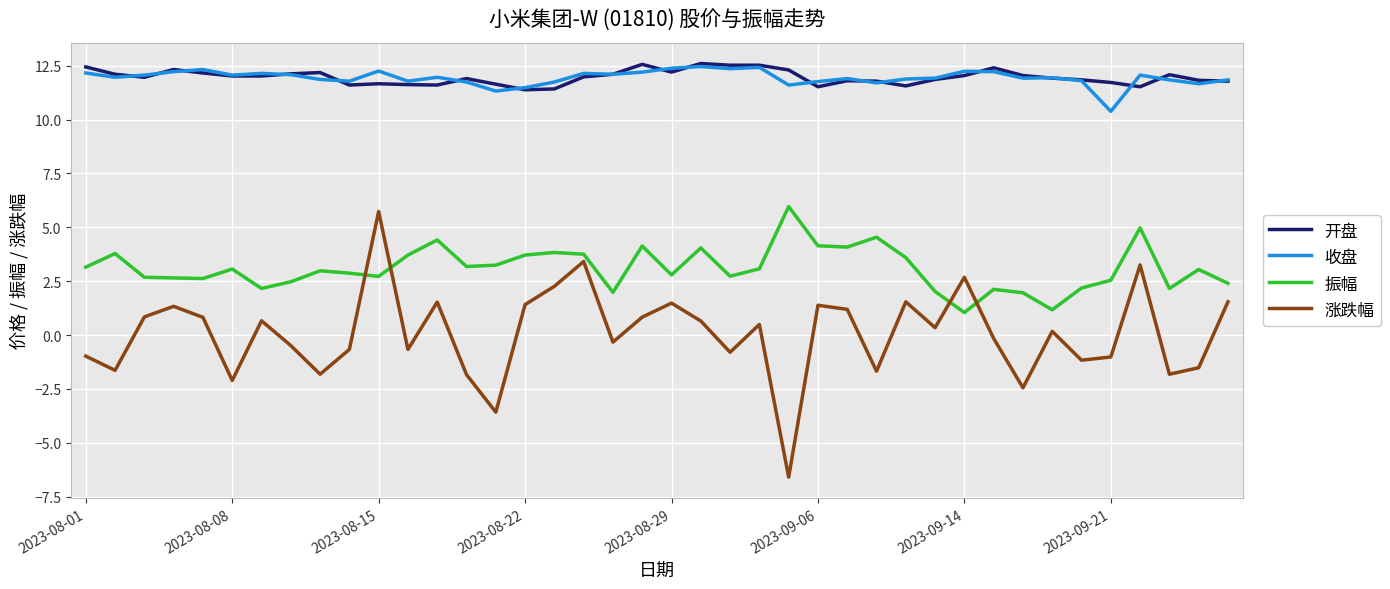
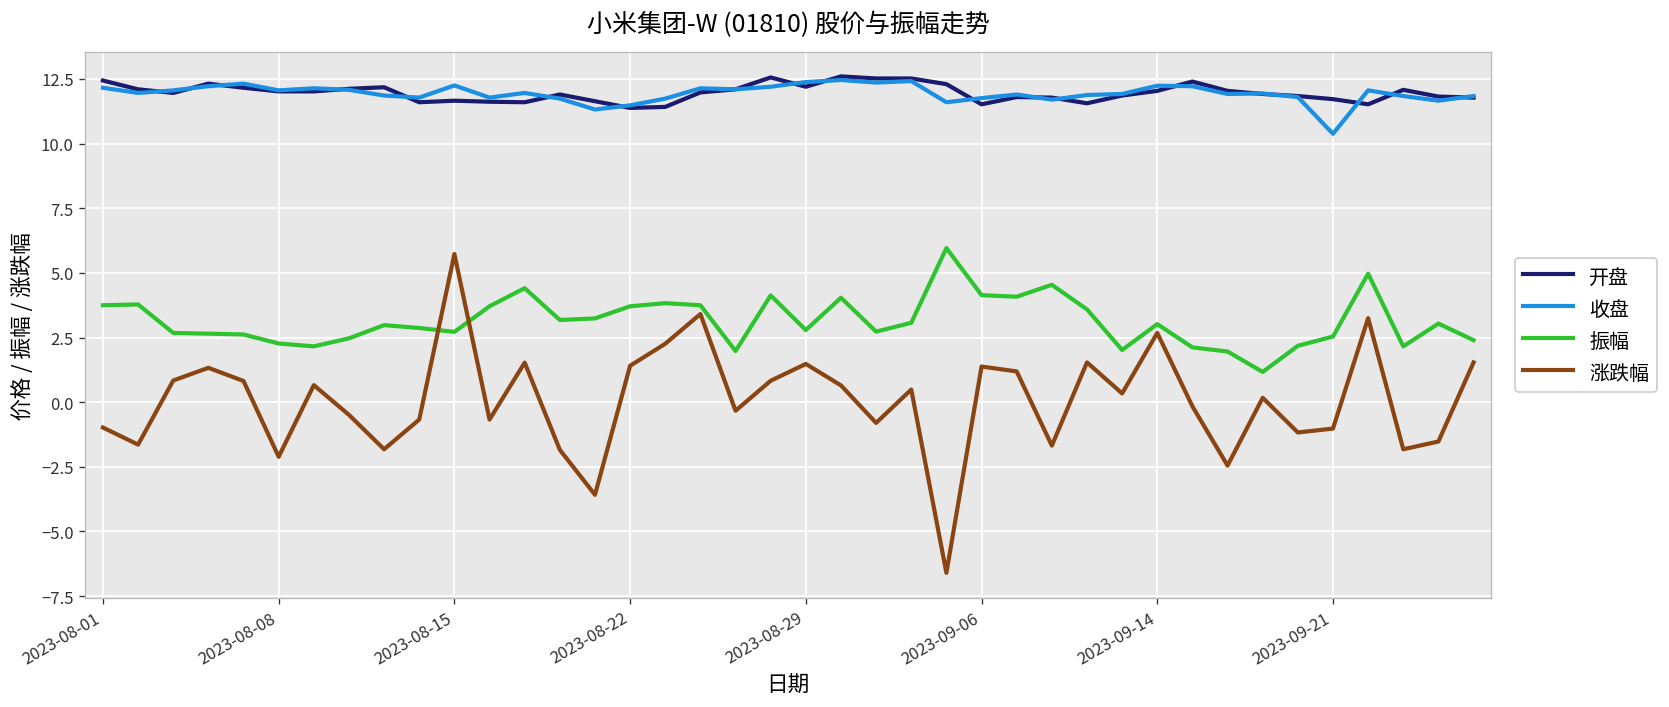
  {
    "开盘": {
      "2023-08-01": 12.4,
      "2023-08-15": 11.7,
      "2023-08-29": 12.2,
      "2023-09-06": 11.5,
      "2023-09-14": 12.0,
      "2023-09-21": 11.7
    },
    "收盘": {
      "2023-08-01": 12.2,
      "2023-08-15": 12.3,
      "2023-08-29": 12.4,
      "2023-09-06": 11.8,
      "2023-09-14": 12.2,
      "2023-09-21": 10.4
    },
    "振幅": {
-     "2023-08-01": 3.2,
-     "2023-08-08": 3.1,
+     "2023-08-01": 3.8,
+     "2023-08-08": 2.3,
      "2023-08-15": 2.7,
      "2023-08-22": 3.7,
      "2023-08-29": 2.8,
      "2023-09-06": 4.1,
-     "2023-09-14": 1.0,
+     "2023-09-14": 3.0,
      "2023-09-21": 2.5
    },
    "涨跌幅": {
      "2023-08-01": -1.0,
      "2023-08-08": -2.1,
      "2023-08-15": 5.7,
      "2023-08-22": 1.4,
      "2023-08-29": 1.5,
      "2023-09-06": 1.4,
      "2023-09-14": 2.7,
      "2023-09-21": -1.0
    }
  }
